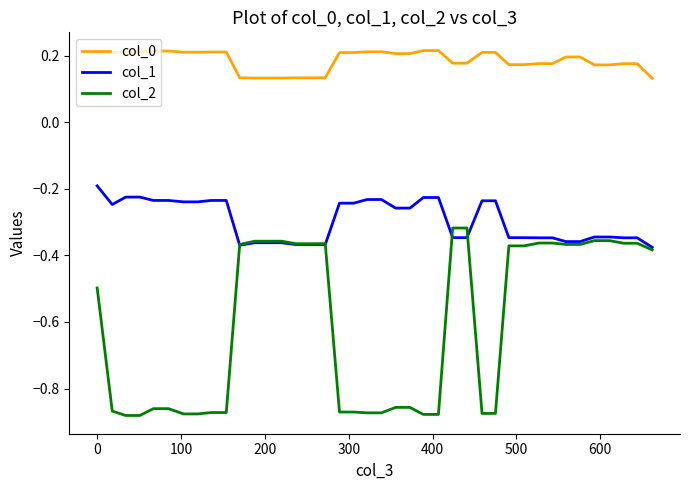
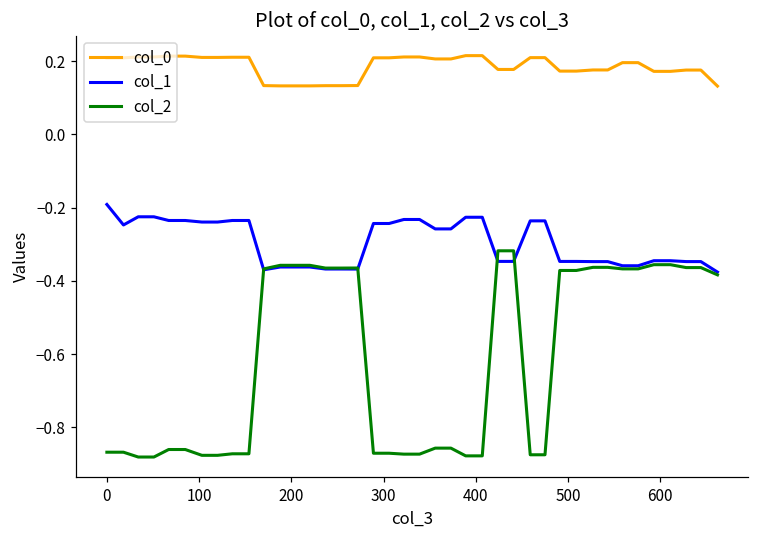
  {
    "col_1": {
      "0": -0.19
    },
    "col_2": {
-     "0": -0.50
+     "0": -0.87
    }
  }
